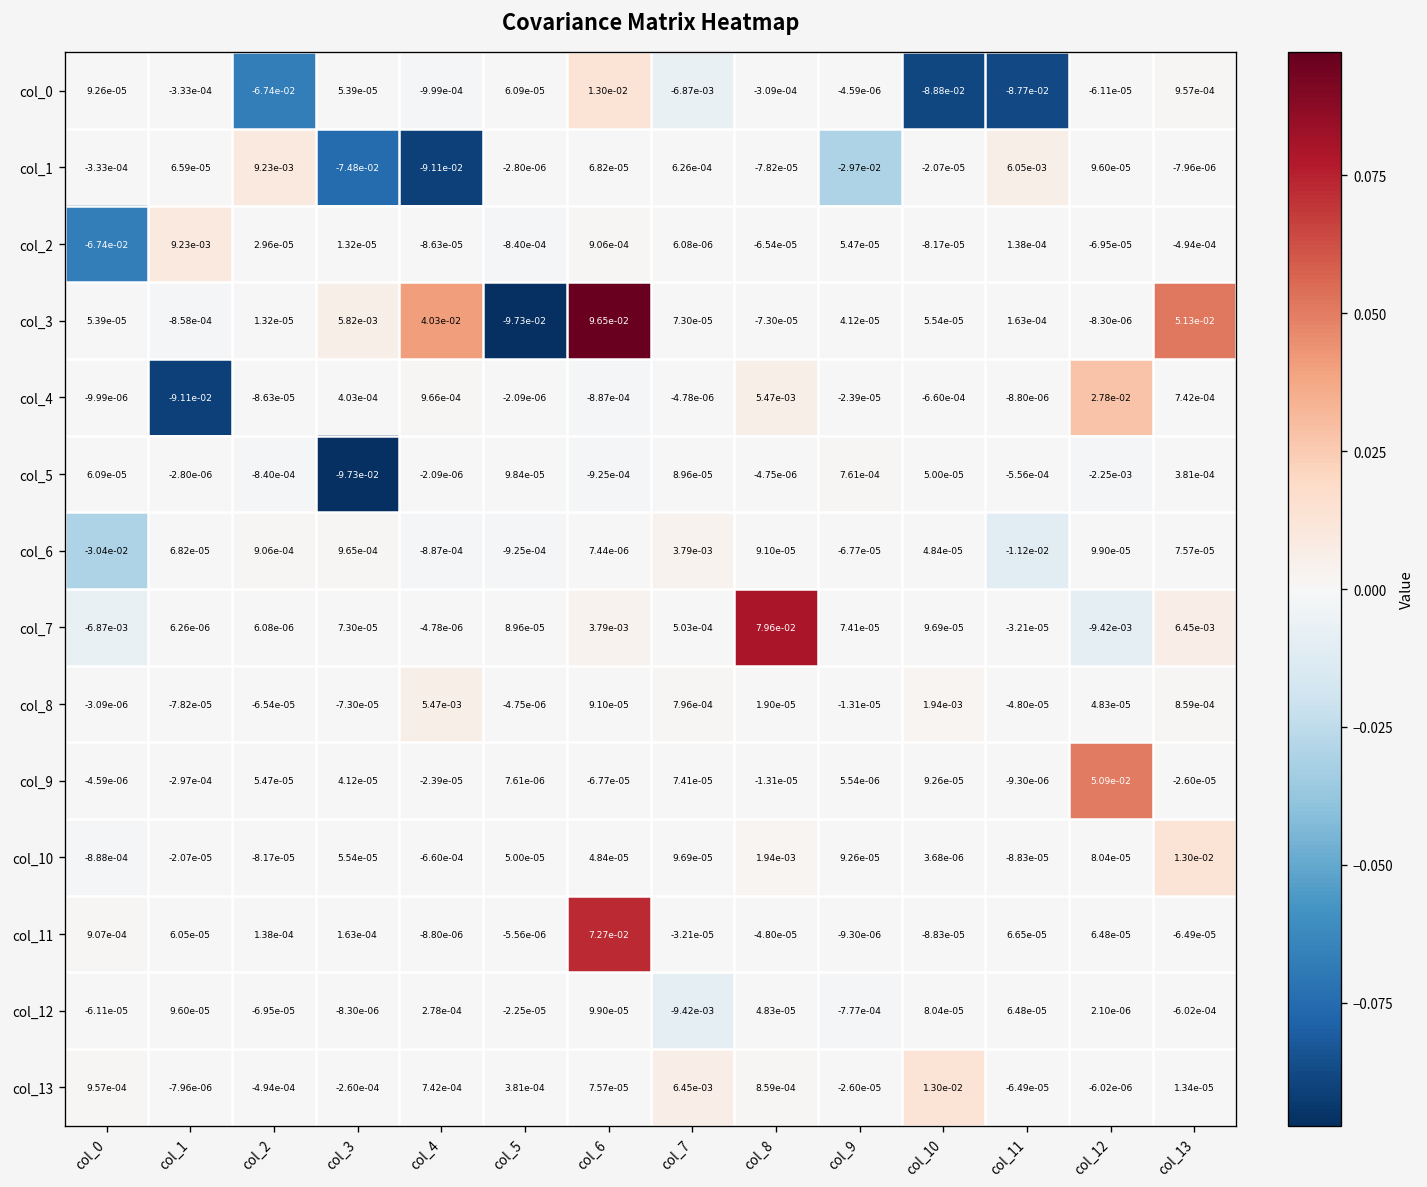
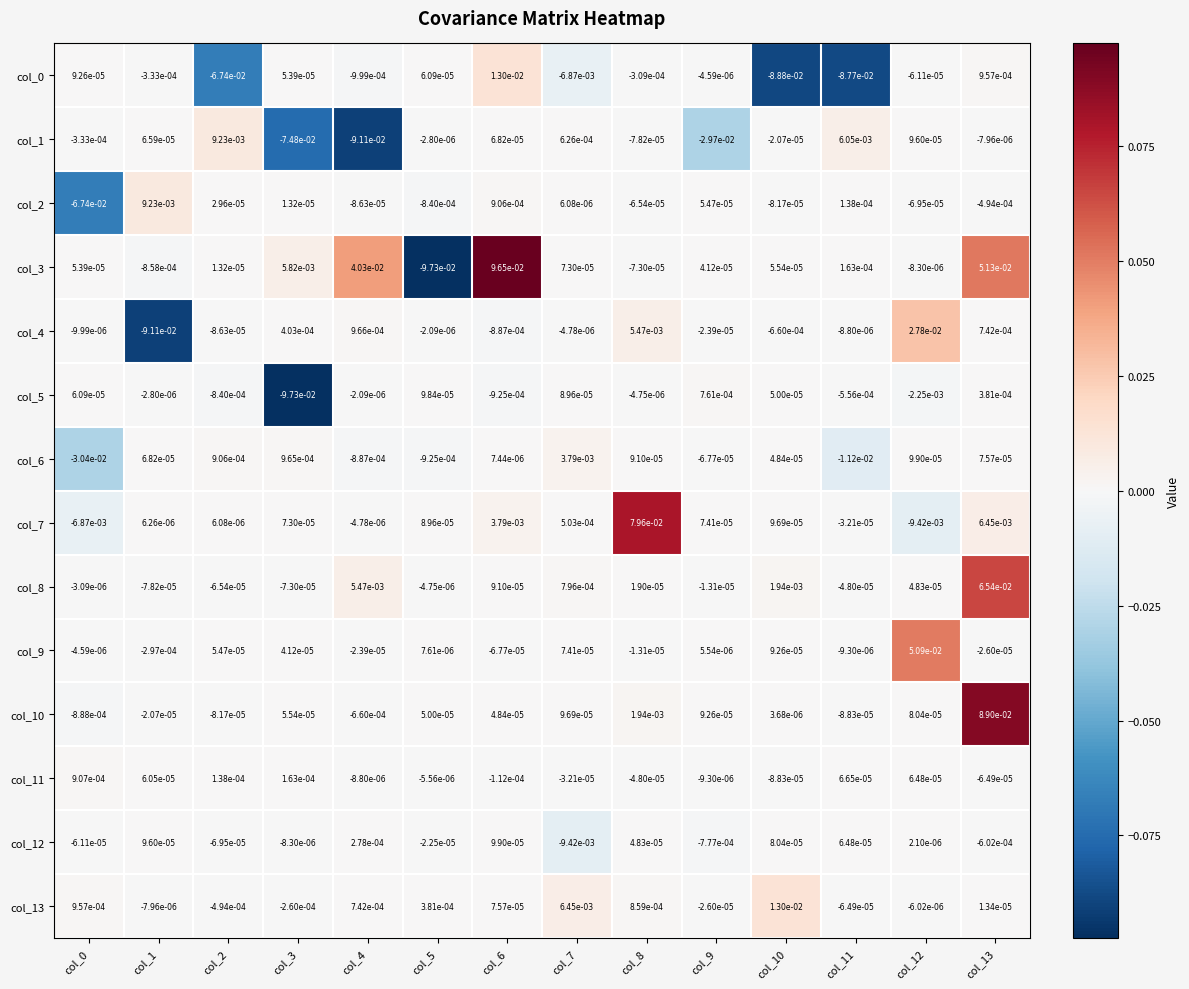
  {
    "col_0": {
      "col_0": "9.26e-05",
      "col_1": "-3.33e-04",
      "col_2": "-6.74e-02",
      "col_3": "5.39e-05",
      "col_4": "-9.99e-04",
      "col_5": "6.09e-05",
      "col_6": "1.30e-02",
      "col_7": "-6.87e-03",
      "col_8": "-3.09e-04",
      "col_9": "-4.59e-06",
      "col_10": "-8.88e-02",
      "col_11": "-8.77e-02",
      "col_12": "-6.11e-05",
      "col_13": "9.57e-04"
    },
    "col_1": {
      "col_0": "-3.33e-04",
      "col_1": "6.59e-05",
      "col_2": "9.23e-03",
      "col_3": "-7.48e-02",
      "col_4": "-9.11e-02",
      "col_5": "-2.80e-06",
      "col_6": "6.82e-05",
      "col_7": "6.26e-04",
      "col_8": "-7.82e-05",
      "col_9": "-2.97e-02",
      "col_10": "-2.07e-05",
      "col_11": "6.05e-03",
      "col_12": "9.60e-05",
      "col_13": "-7.96e-06"
    },
    "col_2": {
      "col_0": "-6.74e-02",
      "col_1": "9.23e-03",
      "col_2": "2.96e-05",
      "col_3": "1.32e-05",
      "col_4": "-8.63e-05",
      "col_5": "-8.40e-04",
      "col_6": "9.06e-04",
      "col_7": "6.08e-06",
      "col_8": "-6.54e-05",
      "col_9": "5.47e-05",
      "col_10": "-8.17e-05",
      "col_11": "1.38e-04",
      "col_12": "-6.95e-05",
      "col_13": "-4.94e-04"
    },
    "col_3": {
      "col_0": "5.39e-05",
      "col_1": "-8.58e-04",
      "col_2": "1.32e-05",
      "col_3": "5.82e-03",
      "col_4": "4.03e-02",
      "col_5": "-9.73e-02",
      "col_6": "9.65e-02",
      "col_7": "7.30e-05",
      "col_8": "-7.30e-05",
      "col_9": "4.12e-05",
      "col_10": "5.54e-05",
      "col_11": "1.63e-04",
      "col_12": "-8.30e-06",
      "col_13": "5.13e-02"
    },
    "col_4": {
      "col_0": "-9.99e-06",
      "col_1": "-9.11e-02",
      "col_2": "-8.63e-05",
      "col_3": "4.03e-04",
      "col_4": "9.66e-04",
      "col_5": "-2.09e-06",
      "col_6": "-8.87e-04",
      "col_7": "-4.78e-06",
      "col_8": "5.47e-03",
      "col_9": "-2.39e-05",
      "col_10": "-6.60e-04",
      "col_11": "-8.80e-06",
      "col_12": "2.78e-02",
      "col_13": "7.42e-04"
    },
    "col_5": {
      "col_0": "6.09e-05",
      "col_1": "-2.80e-06",
      "col_2": "-8.40e-04",
      "col_3": "-9.73e-02",
      "col_4": "-2.09e-06",
      "col_5": "9.84e-05",
      "col_6": "-9.25e-04",
      "col_7": "8.96e-05",
      "col_8": "-4.75e-06",
      "col_9": "7.61e-04",
      "col_10": "5.00e-05",
      "col_11": "-5.56e-04",
      "col_12": "-2.25e-03",
      "col_13": "3.81e-04"
    },
    "col_6": {
      "col_0": "-3.04e-02",
      "col_1": "6.82e-05",
      "col_2": "9.06e-04",
      "col_3": "9.65e-04",
      "col_4": "-8.87e-04",
      "col_5": "-9.25e-04",
      "col_6": "7.44e-06",
      "col_7": "3.79e-03",
      "col_8": "9.10e-05",
      "col_9": "-6.77e-05",
      "col_10": "4.84e-05",
      "col_11": "-1.12e-02",
      "col_12": "9.90e-05",
      "col_13": "7.57e-05"
    },
    "col_7": {
      "col_0": "-6.87e-03",
      "col_1": "6.26e-06",
      "col_2": "6.08e-06",
      "col_3": "7.30e-05",
      "col_4": "-4.78e-06",
      "col_5": "8.96e-05",
      "col_6": "3.79e-03",
      "col_7": "5.03e-04",
      "col_8": "7.96e-02",
      "col_9": "7.41e-05",
      "col_10": "9.69e-05",
      "col_11": "-3.21e-05",
      "col_12": "-9.42e-03",
      "col_13": "6.45e-03"
    },
    "col_8": {
      "col_0": "-3.09e-06",
      "col_1": "-7.82e-05",
      "col_2": "-6.54e-05",
      "col_3": "-7.30e-05",
      "col_4": "5.47e-03",
      "col_5": "-4.75e-06",
      "col_6": "9.10e-05",
      "col_7": "7.96e-04",
      "col_8": "1.90e-05",
      "col_9": "-1.31e-05",
      "col_10": "1.94e-03",
      "col_11": "-4.80e-05",
      "col_12": "4.83e-05",
-     "col_13": "8.59e-04"
+     "col_13": "6.54e-02"
    },
    "col_9": {
      "col_0": "-4.59e-06",
      "col_1": "-2.97e-04",
      "col_2": "5.47e-05",
      "col_3": "4.12e-05",
      "col_4": "-2.39e-05",
      "col_5": "7.61e-06",
      "col_6": "-6.77e-05",
      "col_7": "7.41e-05",
      "col_8": "-1.31e-05",
      "col_9": "5.54e-06",
      "col_10": "9.26e-05",
      "col_11": "-9.30e-06",
      "col_12": "5.09e-02",
      "col_13": "-2.60e-05"
    },
    "col_10": {
      "col_0": "-8.88e-04",
      "col_1": "-2.07e-05",
      "col_2": "-8.17e-05",
      "col_3": "5.54e-05",
      "col_4": "-6.60e-04",
      "col_5": "5.00e-05",
      "col_6": "4.84e-05",
      "col_7": "9.69e-05",
      "col_8": "1.94e-03",
      "col_9": "9.26e-05",
      "col_10": "3.68e-06",
      "col_11": "-8.83e-05",
      "col_12": "8.04e-05",
-     "col_13": "1.30e-02"
+     "col_13": "8.90e-02"
    },
    "col_11": {
      "col_0": "9.07e-04",
      "col_1": "6.05e-05",
      "col_2": "1.38e-04",
      "col_3": "1.63e-04",
      "col_4": "-8.80e-06",
      "col_5": "-5.56e-06",
-     "col_6": "7.27e-02",
+     "col_6": "-1.12e-04",
      "col_7": "-3.21e-05",
      "col_8": "-4.80e-05",
      "col_9": "-9.30e-06",
      "col_10": "-8.83e-05",
      "col_11": "6.65e-05",
      "col_12": "6.48e-05",
      "col_13": "-6.49e-05"
    },
    "col_12": {
      "col_0": "-6.11e-05",
      "col_1": "9.60e-05",
      "col_2": "-6.95e-05",
      "col_3": "-8.30e-06",
      "col_4": "2.78e-04",
      "col_5": "-2.25e-05",
      "col_6": "9.90e-05",
      "col_7": "-9.42e-03",
      "col_8": "4.83e-05",
      "col_9": "-7.77e-04",
      "col_10": "8.04e-05",
      "col_11": "6.48e-05",
      "col_12": "2.10e-06",
      "col_13": "-6.02e-04"
    },
    "col_13": {
      "col_0": "9.57e-04",
      "col_1": "-7.96e-06",
      "col_2": "-4.94e-04",
      "col_3": "-2.60e-04",
      "col_4": "7.42e-04",
      "col_5": "3.81e-04",
      "col_6": "7.57e-05",
      "col_7": "6.45e-03",
      "col_8": "8.59e-04",
      "col_9": "-2.60e-05",
      "col_10": "1.30e-02",
      "col_11": "-6.49e-05",
      "col_12": "-6.02e-06",
      "col_13": "1.34e-05"
    }
  }
